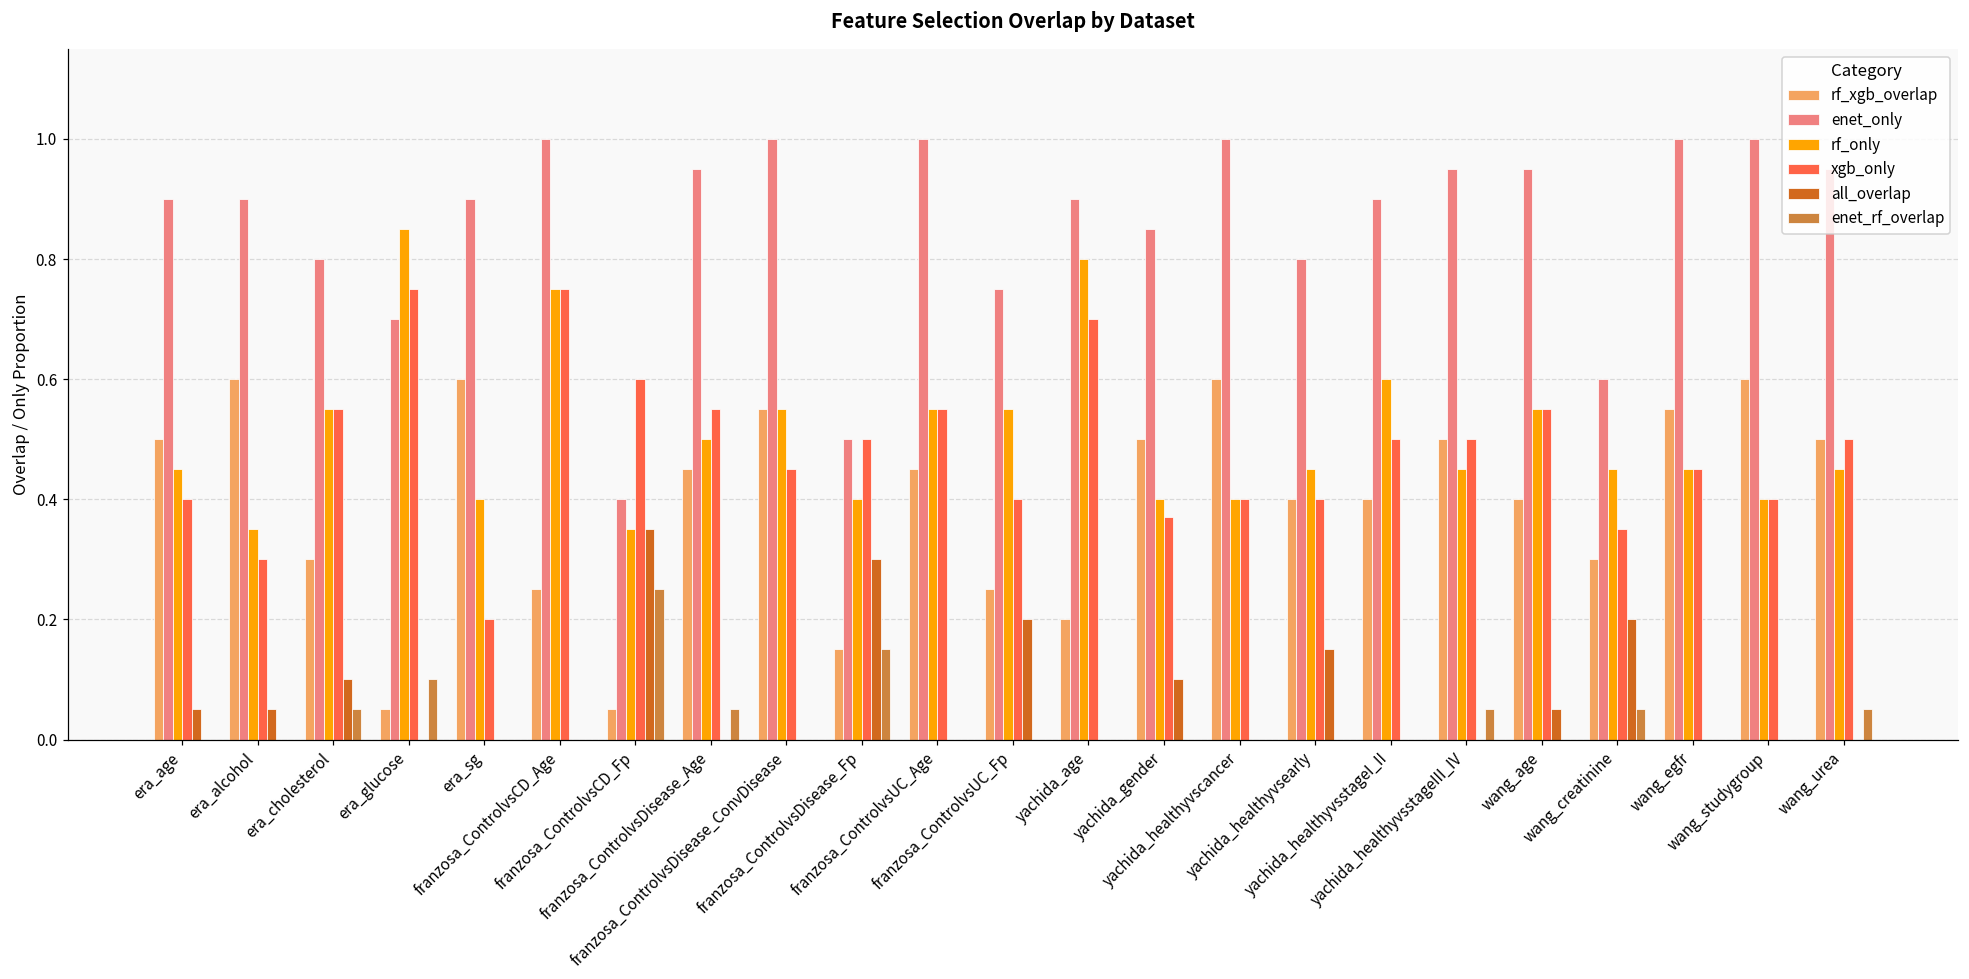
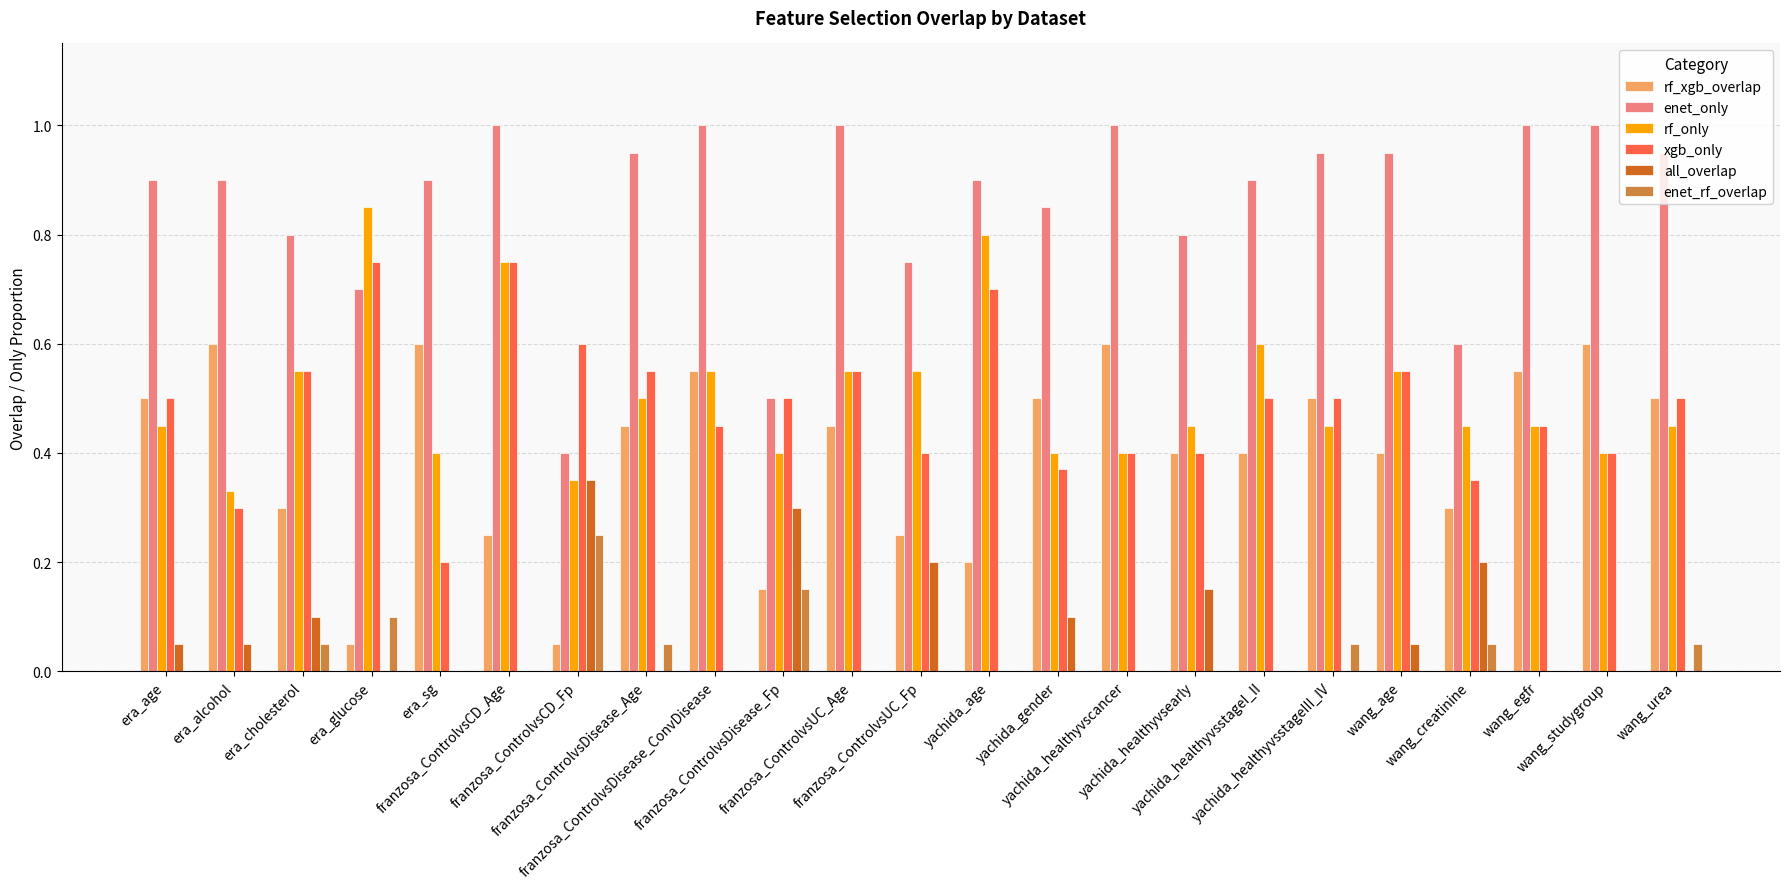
  {
    "rf_only": {
      "era_age": 0.45,
-     "era_alcohol": 0.35,
+     "era_alcohol": 0.33,
      "era_cholesterol": 0.55,
      "era_glucose": 0.85,
      "era_sg": 0.40,
      "franzosa_ControlvsCD_Age": 0.75,
      "franzosa_ControlvsCD_Fp": 0.35,
      "franzosa_ControlvsDisease_Age": 0.50,
      "franzosa_ControlvsDisease_ConvDisease": 0.55,
      "franzosa_ControlvsDisease_Fp": 0.40,
      "franzosa_ControlvsUC_Age": 0.55,
      "franzosa_ControlvsUC_Fp": 0.55,
      "yachida_age": 0.80,
      "yachida_gender": 0.40,
      "yachida_healthyvscancer": 0.40,
      "yachida_healthyvsearly": 0.45,
      "yachida_healthyvsstageI_II": 0.60,
      "yachida_healthyvsstageIII_IV": 0.45,
      "wang_age": 0.55,
      "wang_creatinine": 0.45,
      "wang_egfr": 0.45,
      "wang_studygroup": 0.40,
      "wang_urea": 0.45
    },
    "xgb_only": {
-     "era_age": 0.4,
+     "era_age": 0.5,
      "era_alcohol": 0.3,
      "era_cholesterol": 0.55,
      "era_glucose": 0.75,
      "era_sg": 0.2,
      "franzosa_ControlvsCD_Age": 0.75,
      "franzosa_ControlvsCD_Fp": 0.6,
      "franzosa_ControlvsDisease_Age": 0.55,
      "franzosa_ControlvsDisease_ConvDisease": 0.45,
      "franzosa_ControlvsDisease_Fp": 0.5,
      "franzosa_ControlvsUC_Age": 0.55,
      "franzosa_ControlvsUC_Fp": 0.4,
      "yachida_age": 0.7,
      "yachida_gender": 0.37,
      "yachida_healthyvscancer": 0.4,
      "yachida_healthyvsearly": 0.4,
      "yachida_healthyvsstageI_II": 0.5,
      "yachida_healthyvsstageIII_IV": 0.5,
      "wang_age": 0.55,
      "wang_creatinine": 0.35,
      "wang_egfr": 0.45,
      "wang_studygroup": 0.4,
      "wang_urea": 0.5
    }
  }
